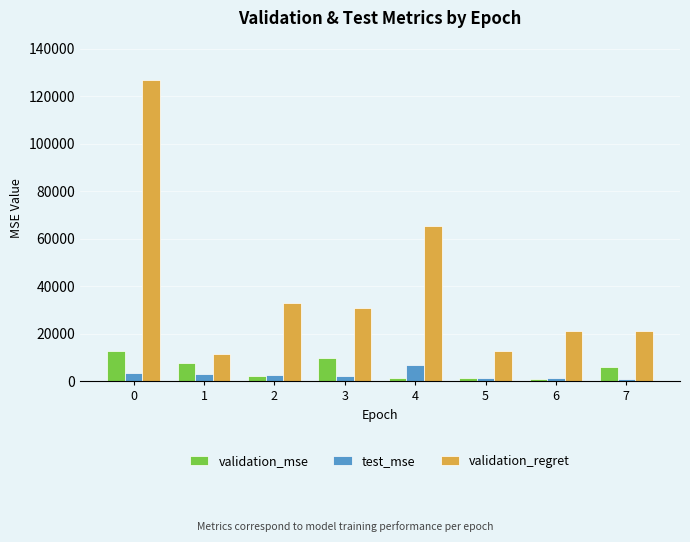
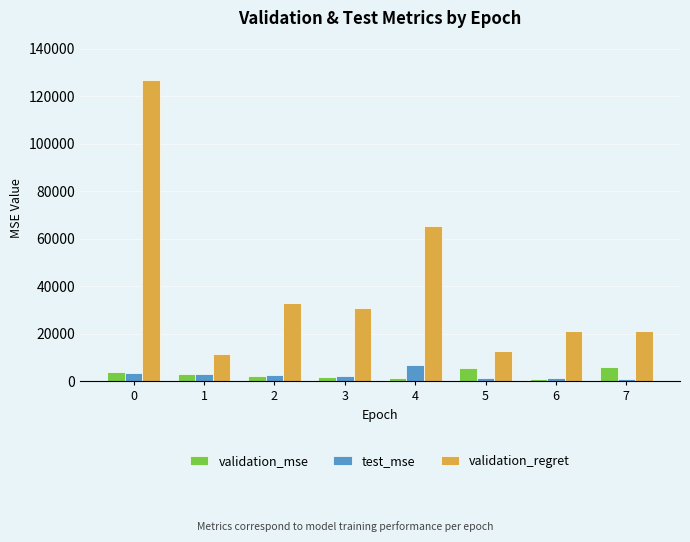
  {
    "validation_mse": {
-     "0": 13000,
-     "1": 8000,
+     "0": 4000,
+     "1": 3000,
      "2": 2000,
-     "3": 10000,
+     "3": 2000,
      "4": 2000,
-     "5": 1000,
+     "5": 6000,
      "7": 6000
    },
    "test_mse": {
      "0": 4000,
      "1": 3000,
      "2": 3000,
      "3": 2000,
      "4": 7000,
      "5": 1000,
      "6": 1000,
      "7": 1000
    },
    "validation_regret": {
      "0": 127000,
      "1": 12000,
      "2": 33000,
      "3": 31000,
      "4": 66000,
      "5": 13000,
      "6": 21000,
      "7": 21000
    }
  }
